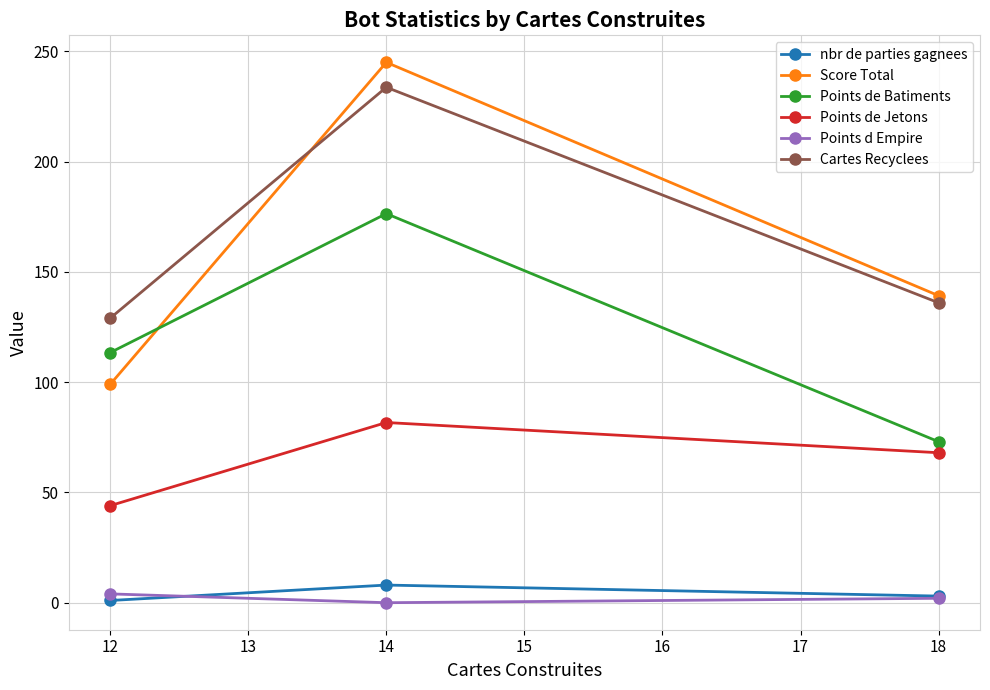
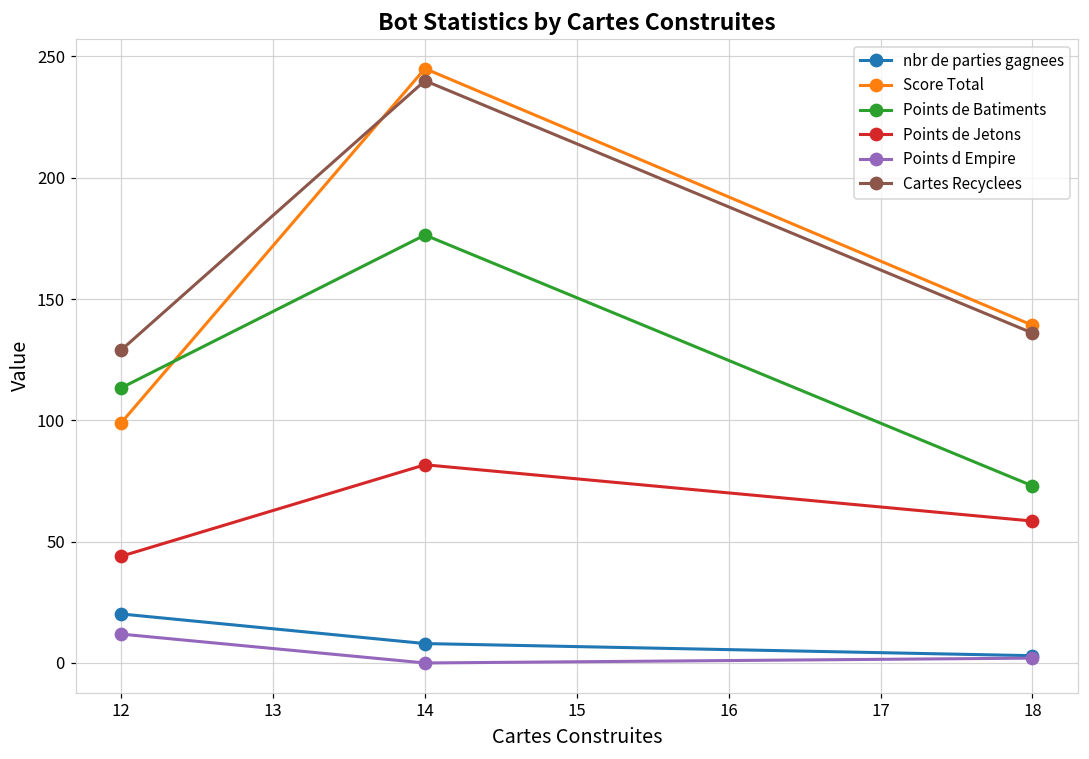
  {
    "nbr de parties gagnees": {
-     "12": 1,
+     "12": 20,
      "14": 8
    },
    "Score Total": {
      "12": 99,
      "14": 245,
      "18": 139
    },
    "Points de Batiments": {
      "12": 113,
      "14": 176,
      "18": 73
    },
    "Points de Jetons": {
      "12": 44,
      "14": 82,
-     "18": 68
+     "18": 59
    },
    "Points d Empire": {
-     "12": 4,
+     "12": 12,
      "14": 0
    },
    "Cartes Recyclees": {
      "12": 129,
-     "14": 234,
+     "14": 240,
      "18": 136
    }
  }
